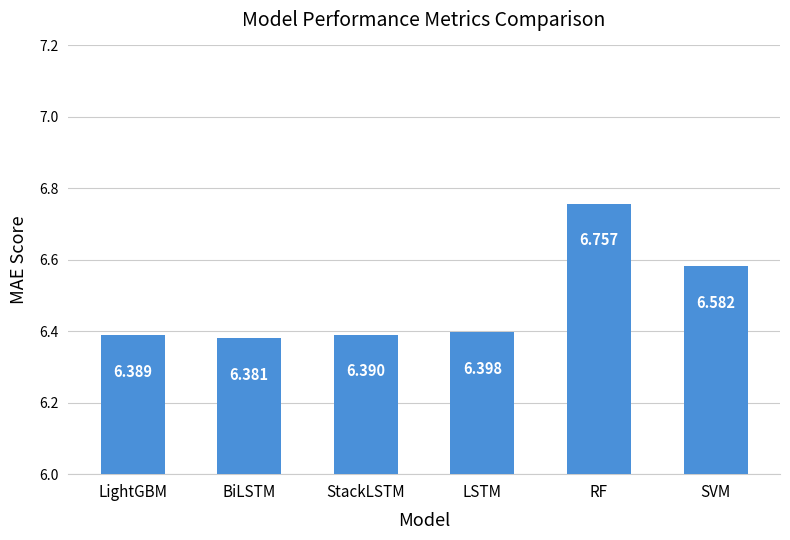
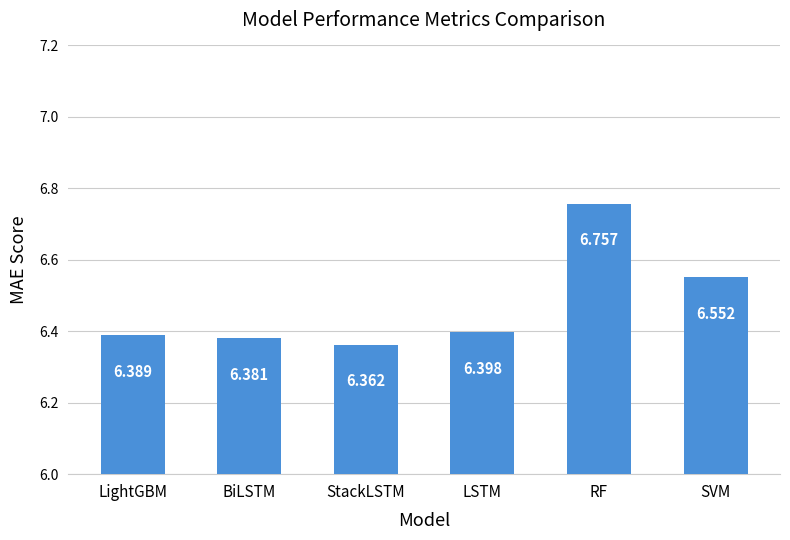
  {
    "LightGBM": 6.389,
    "BiLSTM": 6.381,
-   "StackLSTM": 6.390,
+   "StackLSTM": 6.362,
    "LSTM": 6.398,
    "RF": 6.757,
-   "SVM": 6.582
+   "SVM": 6.552
  }
